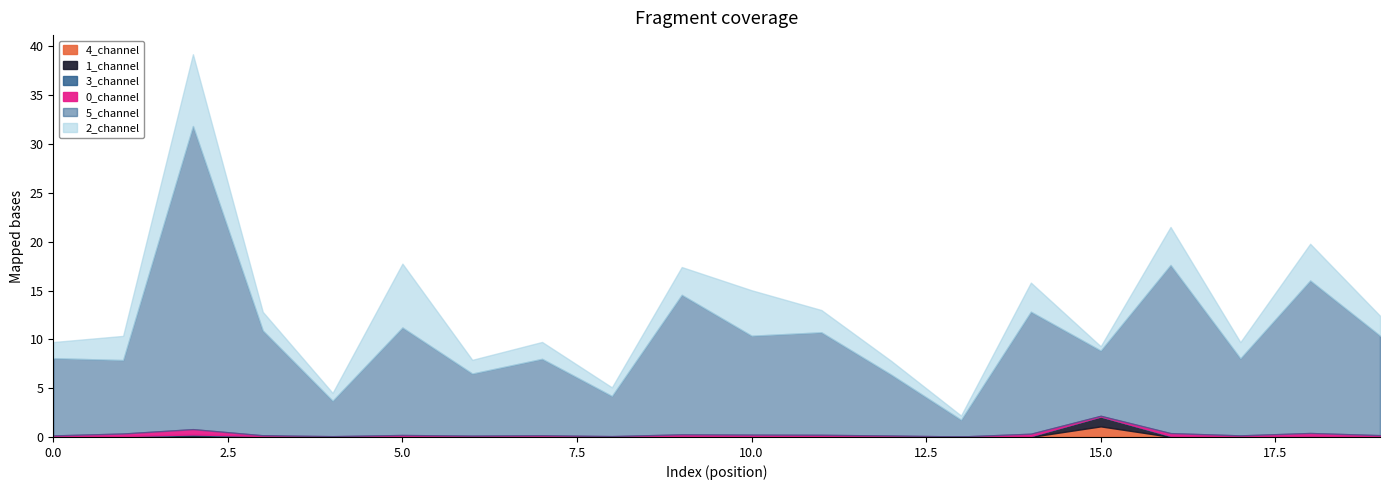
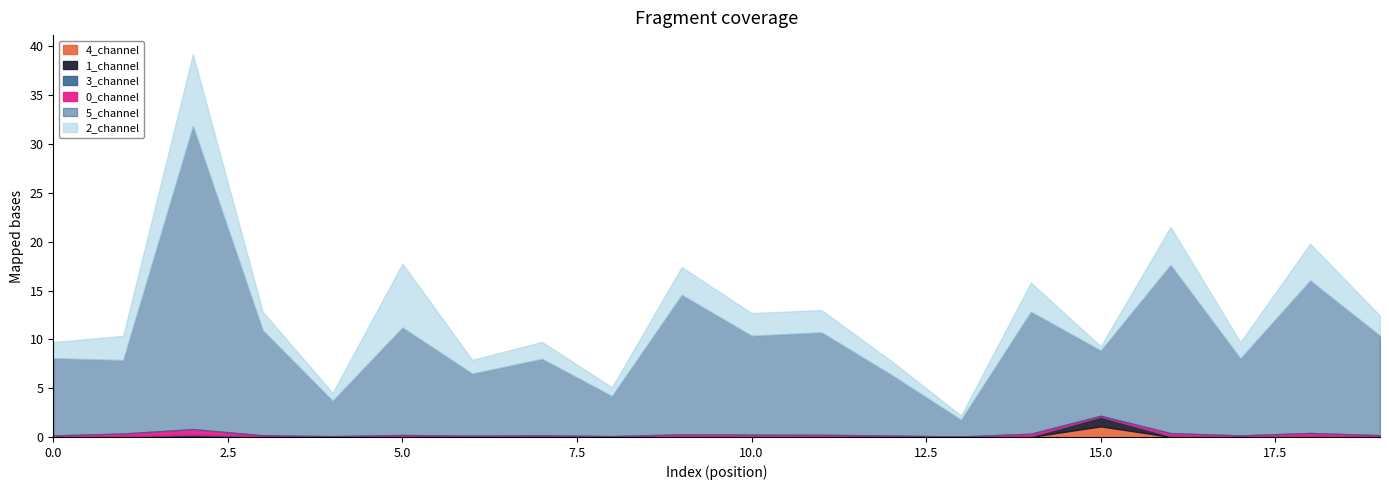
  {
    "4_channel": {
      "15.0": 1
    },
    "2_channel": {
      "0.0": 2,
      "5.0": 7,
-     "10.0": 5,
+     "10.0": 2,
      "15.0": 0
    }
  }
